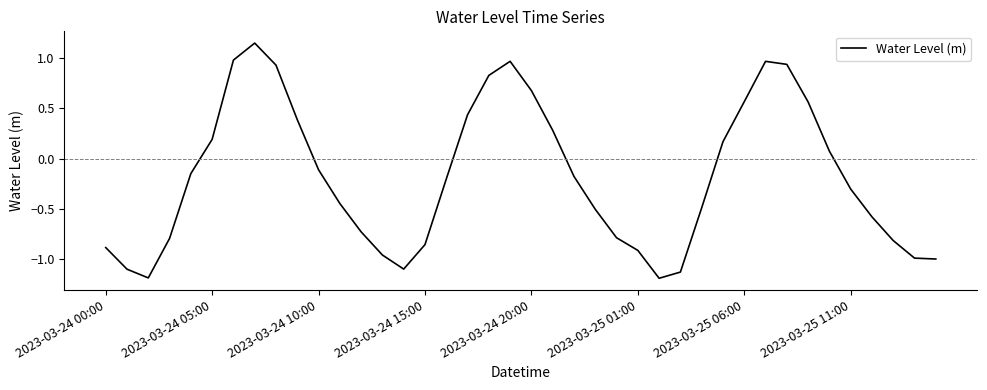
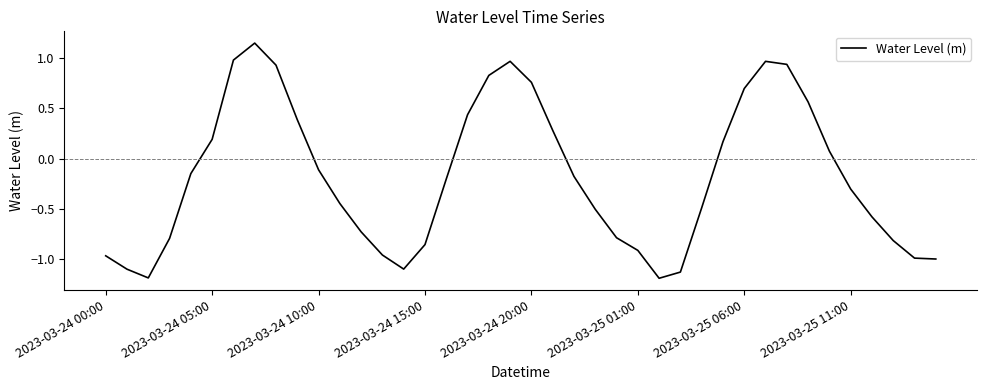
  {
-   "2023-03-24 00:00": -0.89,
+   "2023-03-24 00:00": -0.97,
    "2023-03-24 05:00": 0.19,
    "2023-03-24 10:00": -0.11,
    "2023-03-24 15:00": -0.86,
-   "2023-03-24 20:00": 0.68,
+   "2023-03-24 20:00": 0.76,
    "2023-03-25 01:00": -0.91,
-   "2023-03-25 06:00": 0.57,
+   "2023-03-25 06:00": 0.70,
    "2023-03-25 11:00": -0.30
  }
